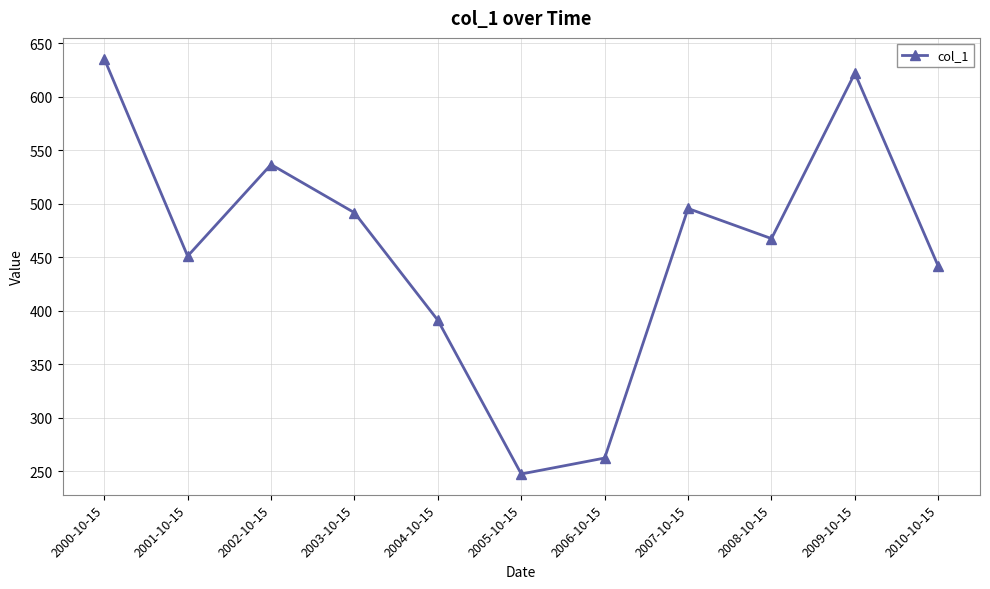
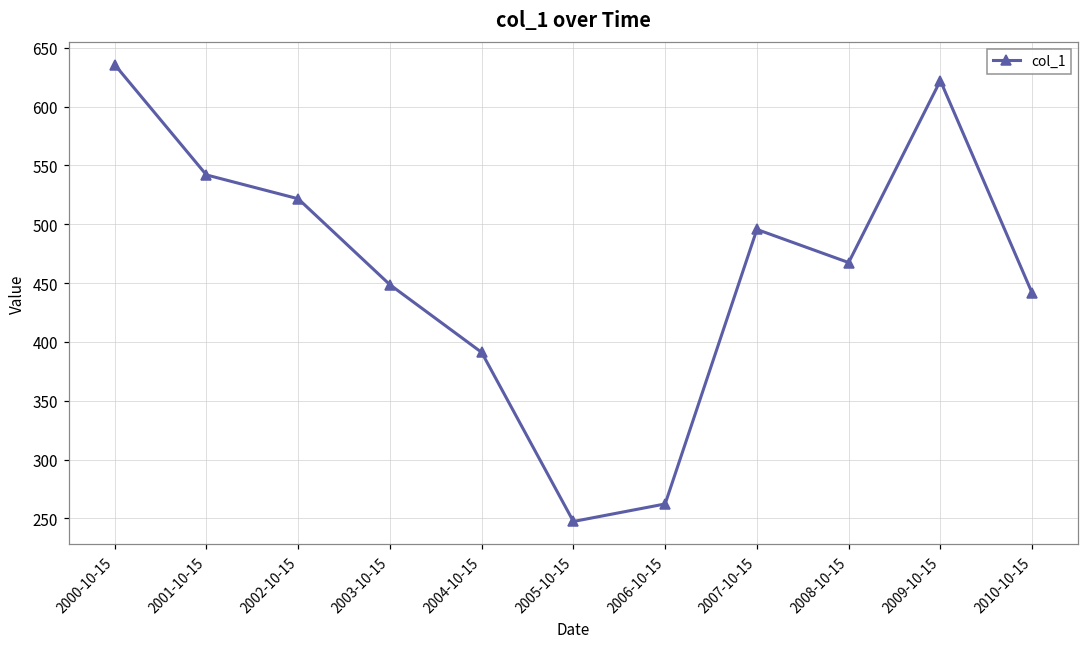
  {
    "2000-10-15": 636,
-   "2001-10-15": 451,
-   "2002-10-15": 537,
-   "2003-10-15": 492,
+   "2001-10-15": 542,
+   "2002-10-15": 522,
+   "2003-10-15": 449,
    "2004-10-15": 391,
    "2005-10-15": 247,
    "2006-10-15": 262,
    "2007-10-15": 496,
    "2008-10-15": 467,
    "2009-10-15": 622,
    "2010-10-15": 442
  }
